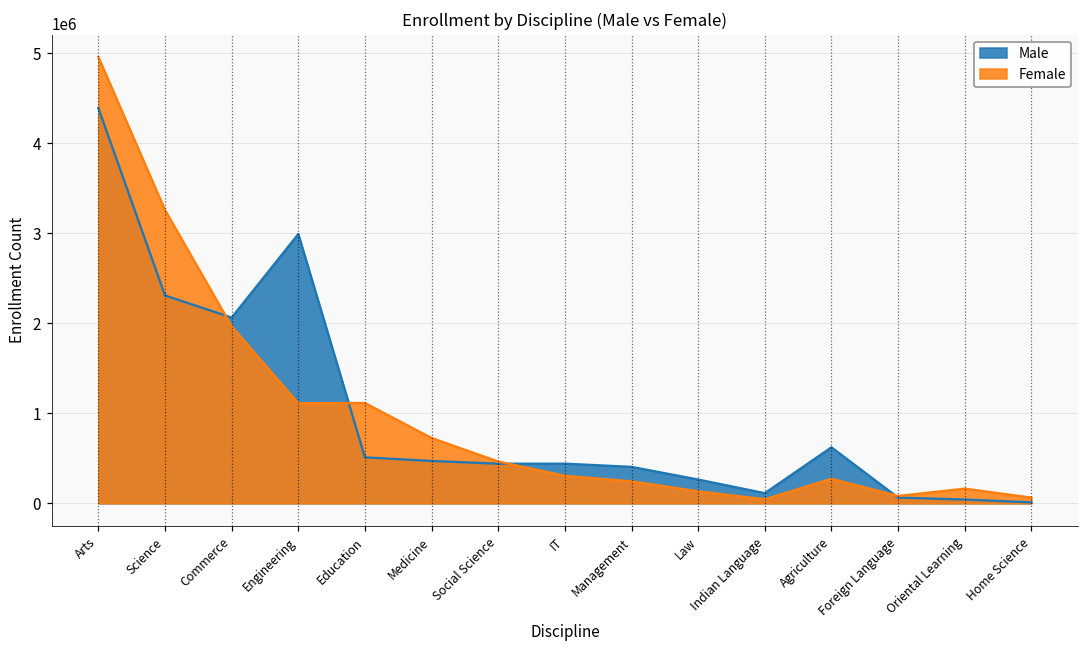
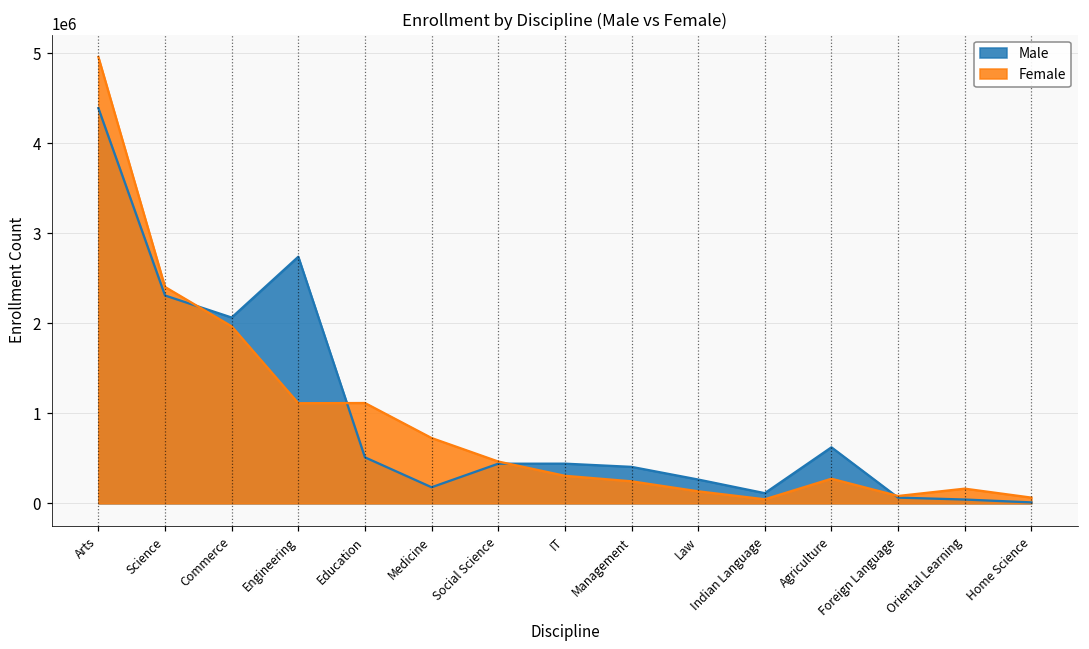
  {
    "Male": {
      "Arts": 4400000,
      "Science": 2300000,
      "Commerce": 2100000,
-     "Engineering": 3000000,
+     "Engineering": 2700000,
      "Education": 500000,
-     "Medicine": 500000,
+     "Medicine": 200000,
      "IT": 400000,
      "Management": 400000,
      "Law": 300000,
      "Indian Language": 100000,
      "Agriculture": 600000,
      "Oriental Learning": 0,
      "Home Science": 0
    },
    "Female": {
      "Arts": 5000000,
-     "Science": 3300000,
+     "Science": 2400000,
      "Commerce": 2000000,
      "Engineering": 1100000,
      "Education": 1100000,
      "Medicine": 700000,
      "IT": 300000,
      "Management": 200000,
      "Law": 100000,
      "Indian Language": 0,
      "Agriculture": 300000,
      "Oriental Learning": 200000,
      "Home Science": 100000
    }
  }
